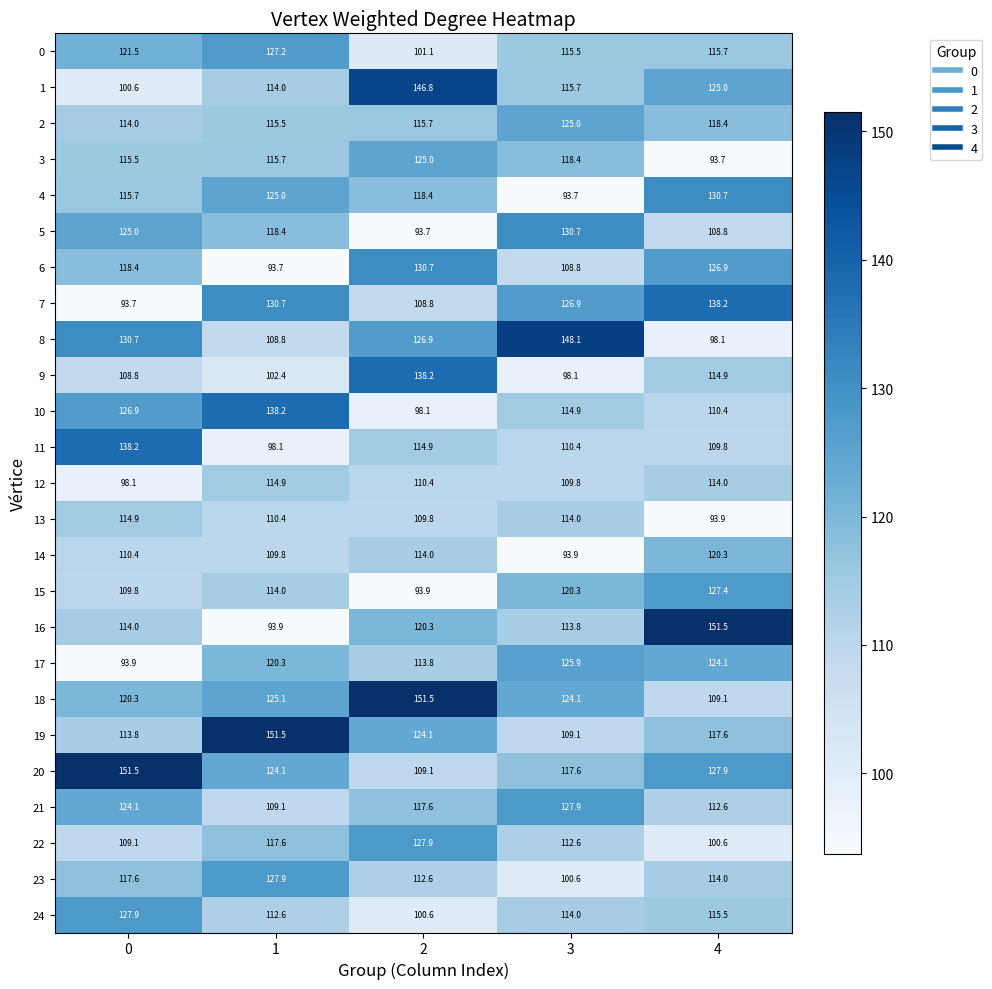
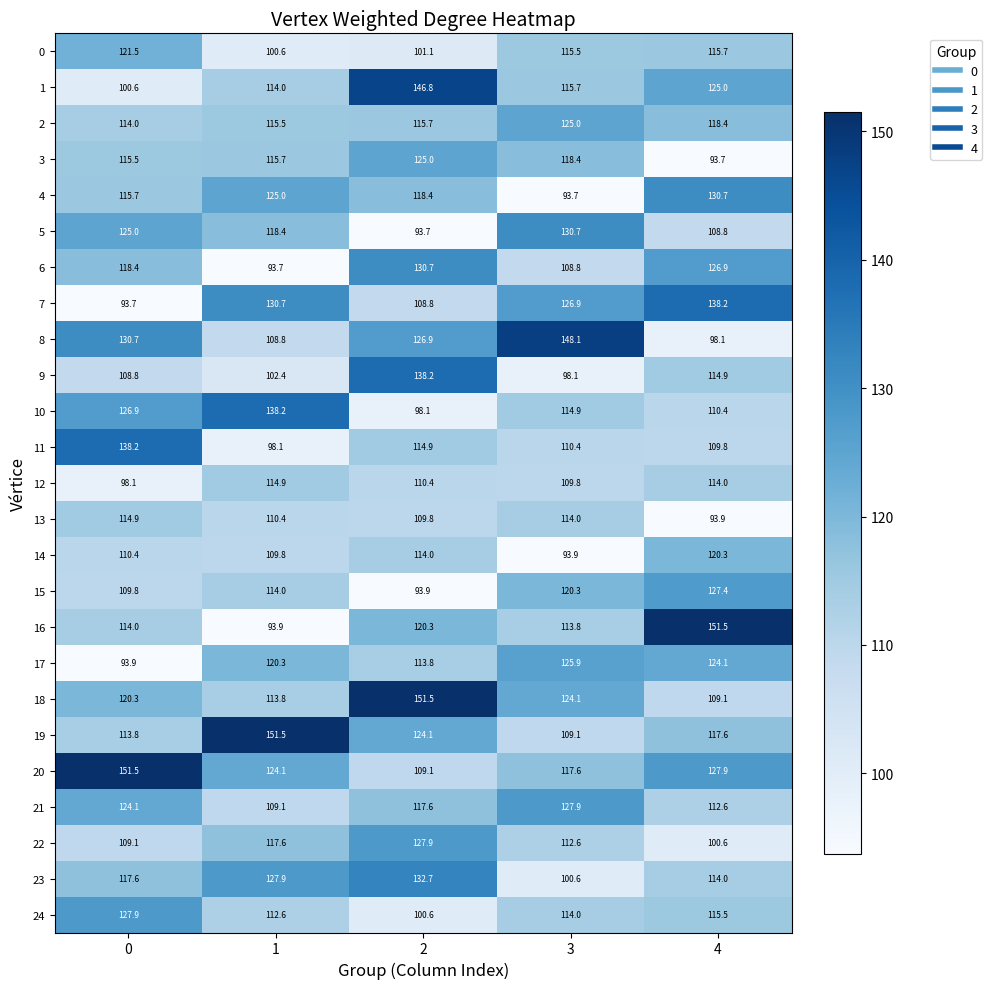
  {
    "0": {
      "0": 121.5,
-     "1": 127.2,
+     "1": 100.6,
      "2": 101.1,
      "3": 115.5,
      "4": 115.7
    },
    "1": {
      "0": 100.6,
      "1": 114.0,
      "2": 146.8,
      "3": 115.7,
      "4": 125.0
    },
    "2": {
      "0": 114.0,
      "1": 115.5,
      "2": 115.7,
      "3": 125.0,
      "4": 118.4
    },
    "3": {
      "0": 115.5,
      "1": 115.7,
      "2": 125.0,
      "3": 118.4,
      "4": 93.7
    },
    "4": {
      "0": 115.7,
      "1": 125.0,
      "2": 118.4,
      "3": 93.7,
      "4": 130.7
    },
    "5": {
      "0": 125.0,
      "1": 118.4,
      "2": 93.7,
      "3": 130.7,
      "4": 108.8
    },
    "6": {
      "0": 118.4,
      "1": 93.7,
      "2": 130.7,
      "3": 108.8,
      "4": 126.9
    },
    "7": {
      "0": 93.7,
      "1": 130.7,
      "2": 108.8,
      "3": 126.9,
      "4": 138.2
    },
    "8": {
      "0": 130.7,
      "1": 108.8,
      "2": 126.9,
      "3": 148.1,
      "4": 98.1
    },
    "9": {
      "0": 108.8,
      "1": 102.4,
      "2": 138.2,
      "3": 98.1,
      "4": 114.9
    },
    "10": {
      "0": 126.9,
      "1": 138.2,
      "2": 98.1,
      "3": 114.9,
      "4": 110.4
    },
    "11": {
      "0": 138.2,
      "1": 98.1,
      "2": 114.9,
      "3": 110.4,
      "4": 109.8
    },
    "12": {
      "0": 98.1,
      "1": 114.9,
      "2": 110.4,
      "3": 109.8,
      "4": 114.0
    },
    "13": {
      "0": 114.9,
      "1": 110.4,
      "2": 109.8,
      "3": 114.0,
      "4": 93.9
    },
    "14": {
      "0": 110.4,
      "1": 109.8,
      "2": 114.0,
      "3": 93.9,
      "4": 120.3
    },
    "15": {
      "0": 109.8,
      "1": 114.0,
      "2": 93.9,
      "3": 120.3,
      "4": 127.4
    },
    "16": {
      "0": 114.0,
      "1": 93.9,
      "2": 120.3,
      "3": 113.8,
      "4": 151.5
    },
    "17": {
      "0": 93.9,
      "1": 120.3,
      "2": 113.8,
      "3": 125.9,
      "4": 124.1
    },
    "18": {
      "0": 120.3,
-     "1": 125.1,
+     "1": 113.8,
      "2": 151.5,
      "3": 124.1,
      "4": 109.1
    },
    "19": {
      "0": 113.8,
      "1": 151.5,
      "2": 124.1,
      "3": 109.1,
      "4": 117.6
    },
    "20": {
      "0": 151.5,
      "1": 124.1,
      "2": 109.1,
      "3": 117.6,
      "4": 127.9
    },
    "21": {
      "0": 124.1,
      "1": 109.1,
      "2": 117.6,
      "3": 127.9,
      "4": 112.6
    },
    "22": {
      "0": 109.1,
      "1": 117.6,
      "2": 127.9,
      "3": 112.6,
      "4": 100.6
    },
    "23": {
      "0": 117.6,
      "1": 127.9,
-     "2": 112.6,
+     "2": 132.7,
      "3": 100.6,
      "4": 114.0
    },
    "24": {
      "0": 127.9,
      "1": 112.6,
      "2": 100.6,
      "3": 114.0,
      "4": 115.5
    }
  }
